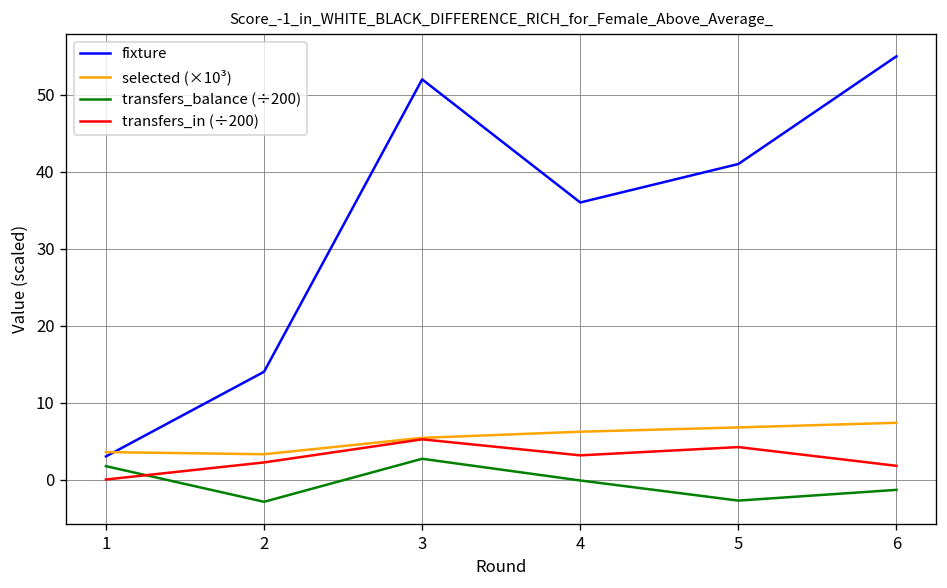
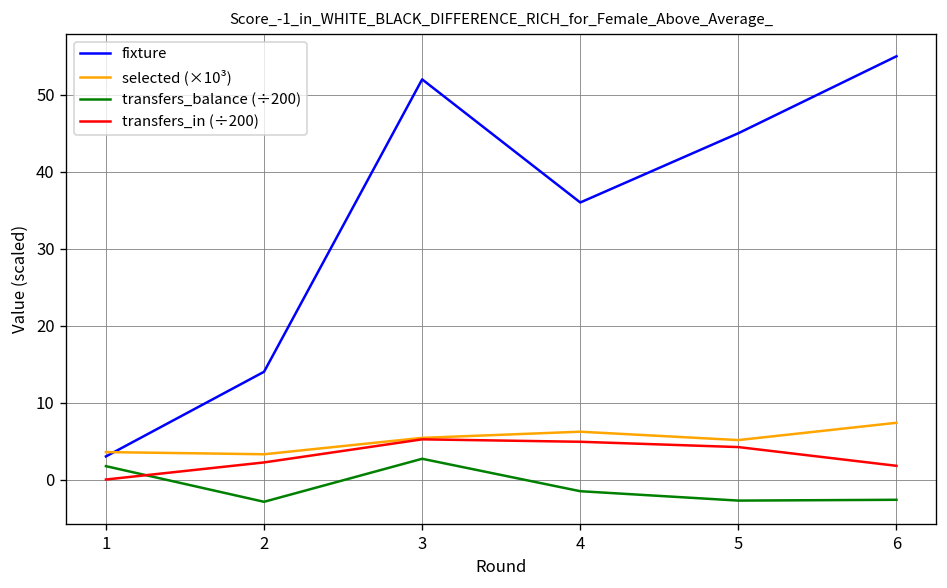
  {
    "fixture": {
      "1": 3,
      "2": 14,
      "3": 52,
      "4": 36,
-     "5": 41,
+     "5": 45,
      "6": 55
    },
    "selected (×10³)": {
      "1": 4,
      "2": 3,
      "4": 6,
-     "5": 7,
+     "5": 5,
      "6": 7
    },
    "transfers_balance (÷200)": {
      "1": 2,
      "2": -3,
      "3": 3,
-     "4": 0,
+     "4": -2,
      "5": -3,
-     "6": -1
+     "6": -3
    },
    "transfers_in (÷200)": {
      "1": 0,
      "2": 2,
-     "4": 3,
+     "4": 5,
      "5": 4,
      "6": 2
    }
  }
